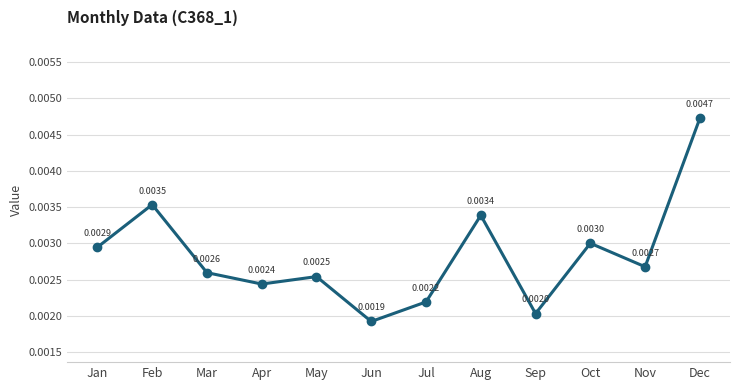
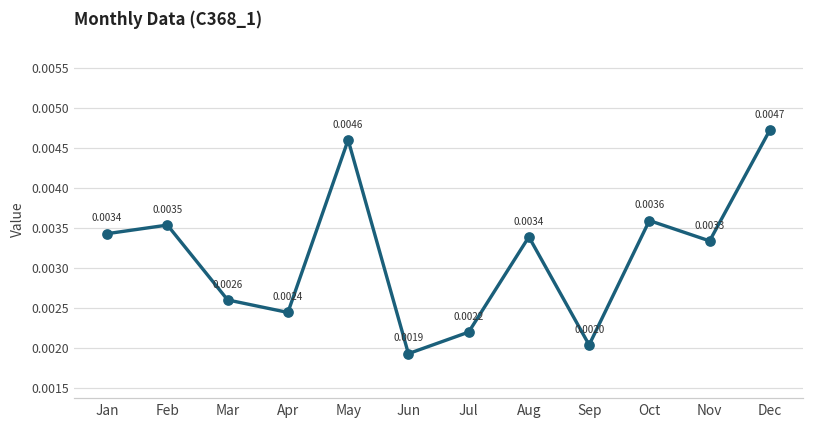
  {
-   "Jan": 0.0029,
+   "Jan": 0.0034,
    "Feb": 0.0035,
    "Mar": 0.0026,
    "Apr": 0.0024,
-   "May": 0.0025,
+   "May": 0.0046,
    "Jun": 0.0019,
    "Jul": 0.0022,
    "Aug": 0.0034,
    "Sep": 0.0020,
-   "Oct": 0.0030,
-   "Nov": 0.0027,
+   "Oct": 0.0036,
+   "Nov": 0.0033,
    "Dec": 0.0047
  }
